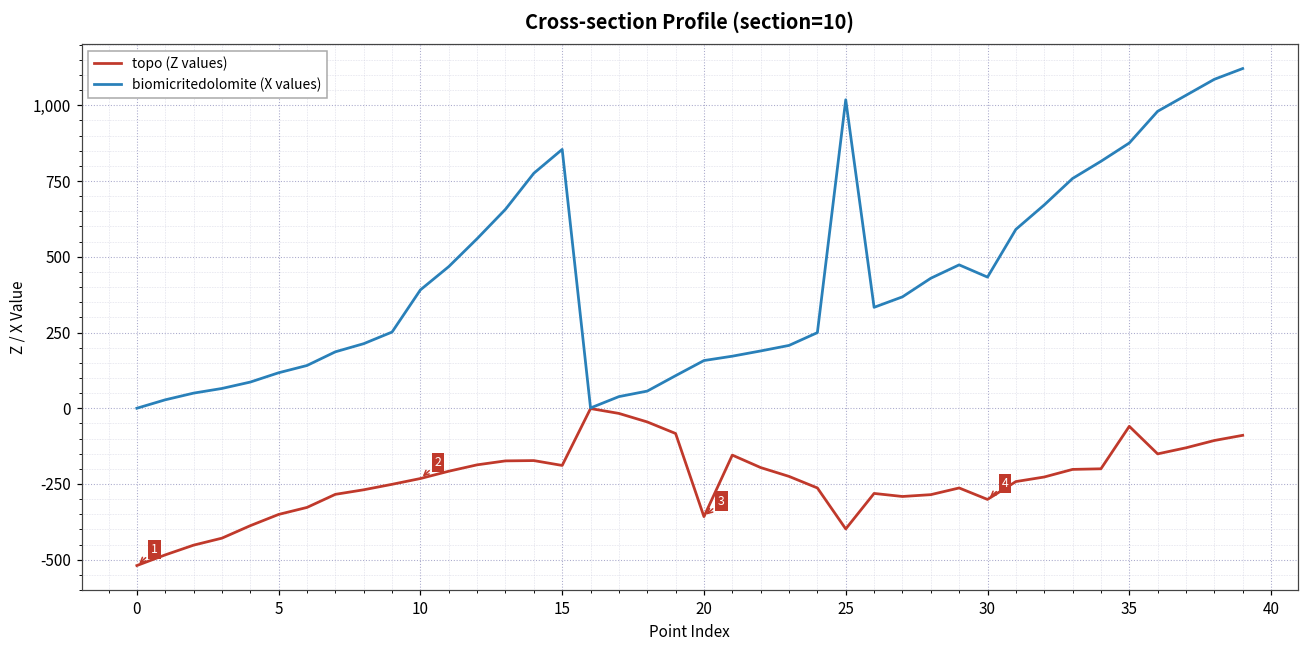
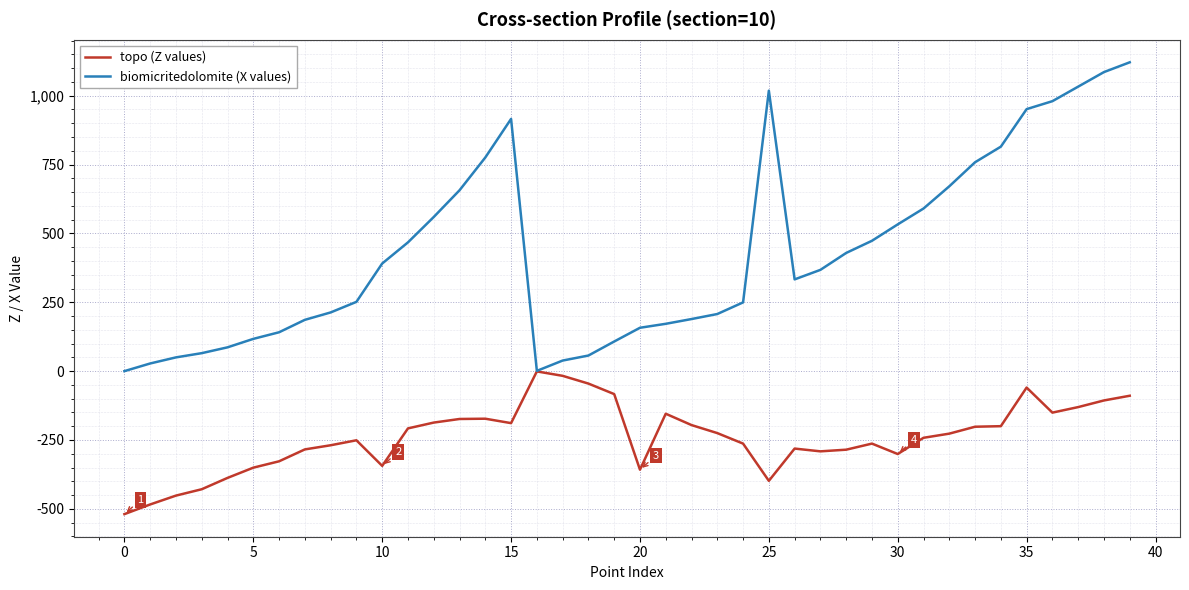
  {
    "topo (Z values)": {
      "5": "-350",
-     "10": "-230",
+     "10": "-340",
      "15": "-190",
      "25": "-400",
      "35": "-60"
    },
    "biomicritedolomite (X values)": {
      "0": "0",
      "5": "120",
      "10": "390",
-     "15": "850",
+     "15": "920",
      "20": "160",
      "25": "1,020",
-     "30": "430",
-     "35": "880"
+     "30": "530",
+     "35": "950"
    }
  }
